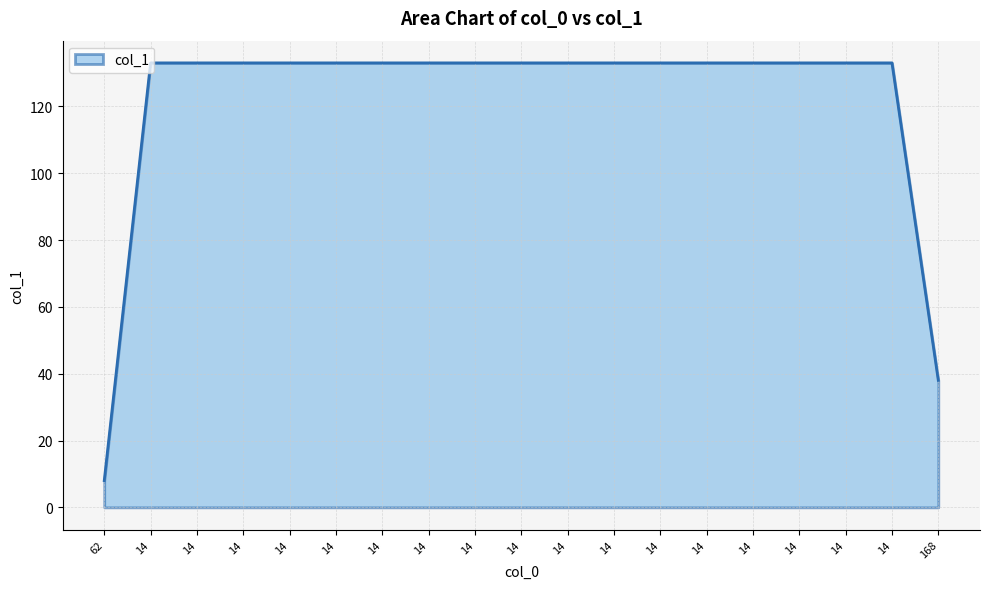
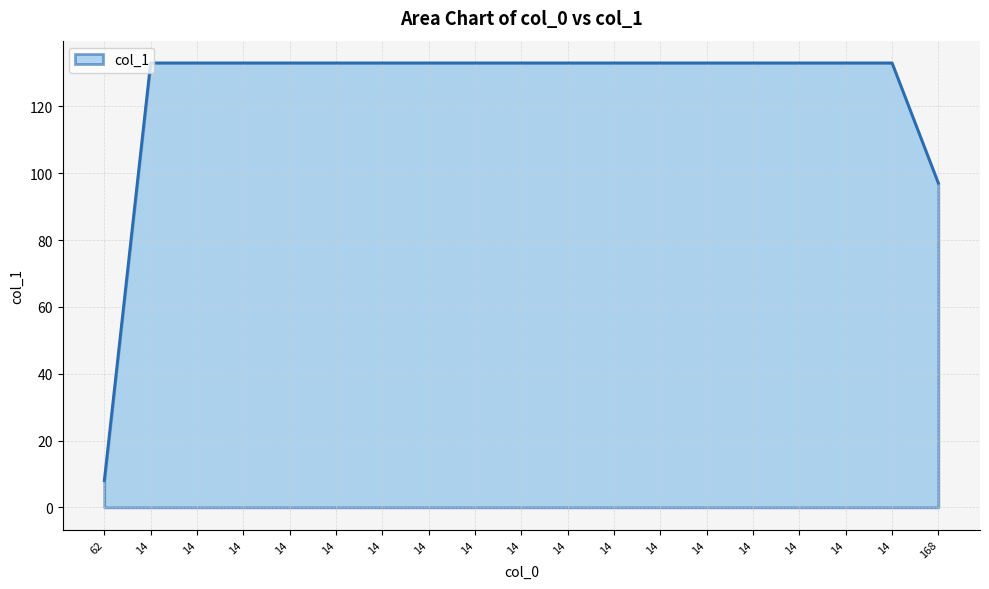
  {
    "62": 8,
-   "168": 38
+   "168": 97
  }
